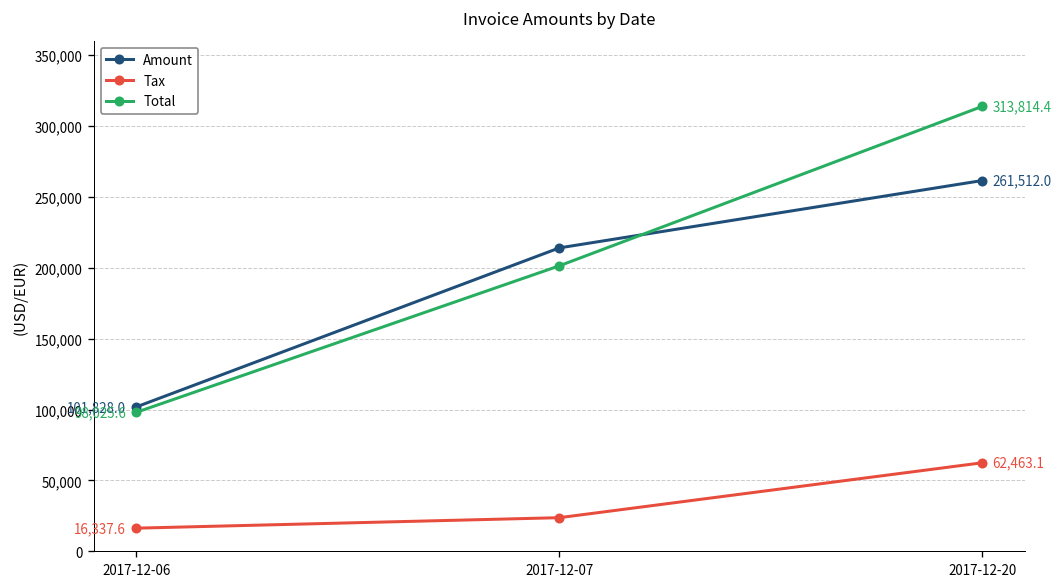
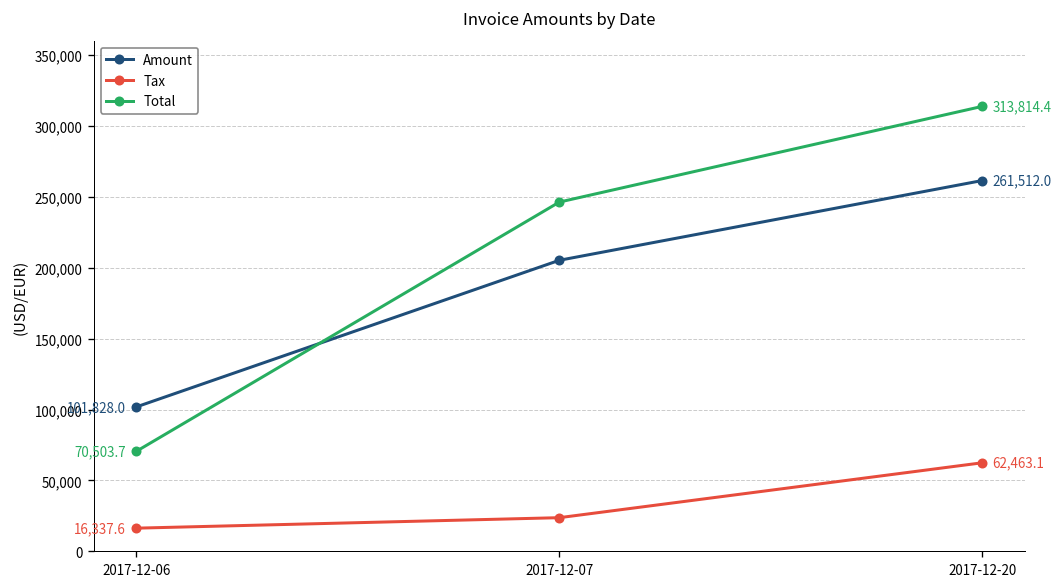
  {
    "Amount": {
-     "2017-12-07": "214,000"
+     "2017-12-07": "205,000"
    },
    "Tax": {
      "2017-12-06": "16,337.6",
      "2017-12-20": "62,463.1"
    },
    "Total": {
-     "2017-12-06": "98,025.6",
-     "2017-12-07": "201,000",
+     "2017-12-06": "70,503.7",
+     "2017-12-07": "246,000",
      "2017-12-20": "313,814.4"
    }
  }
